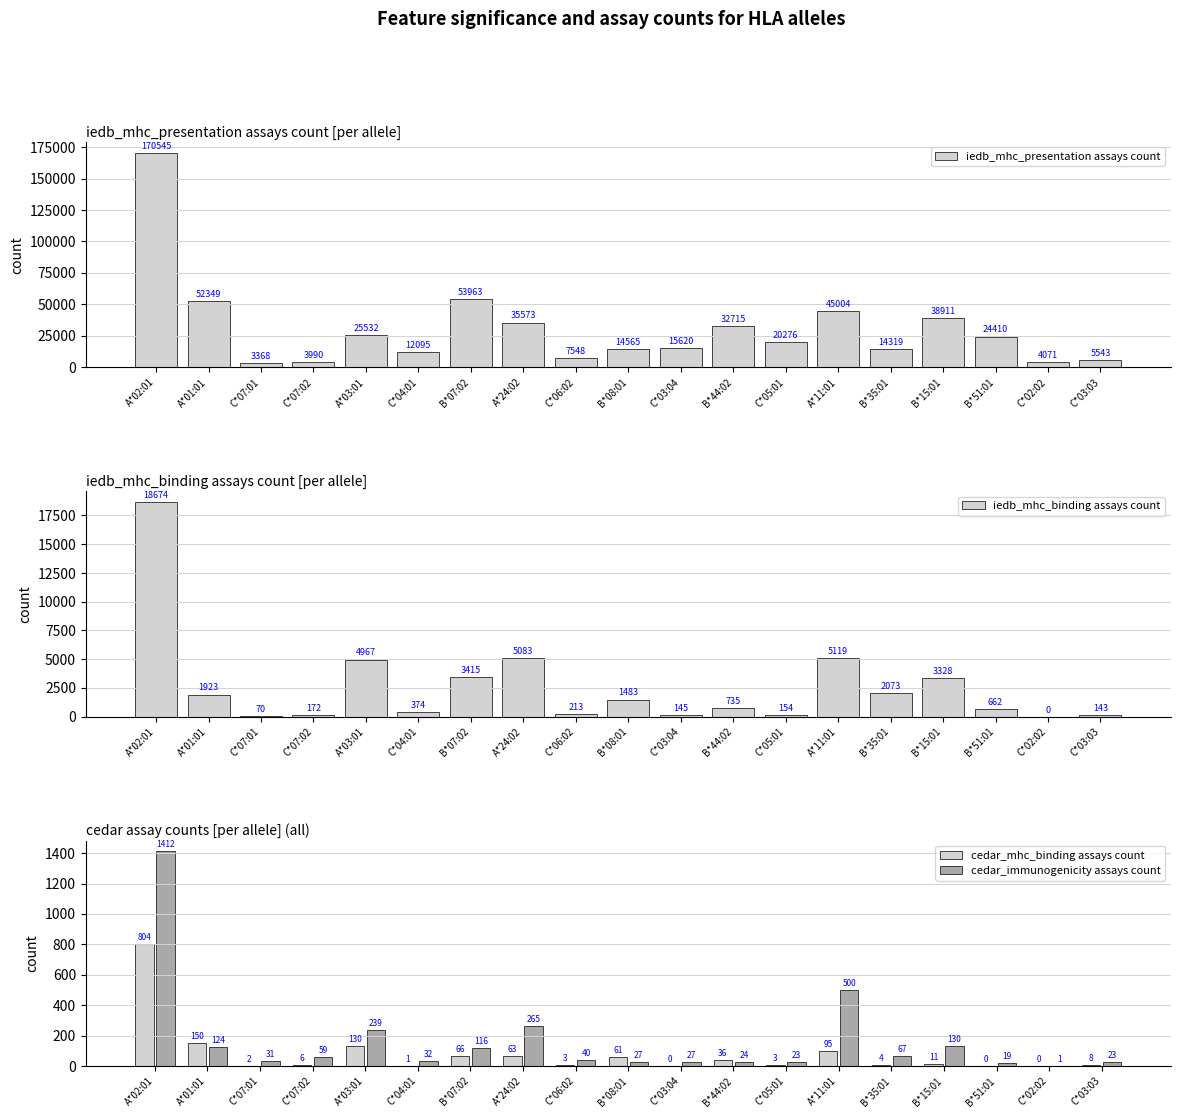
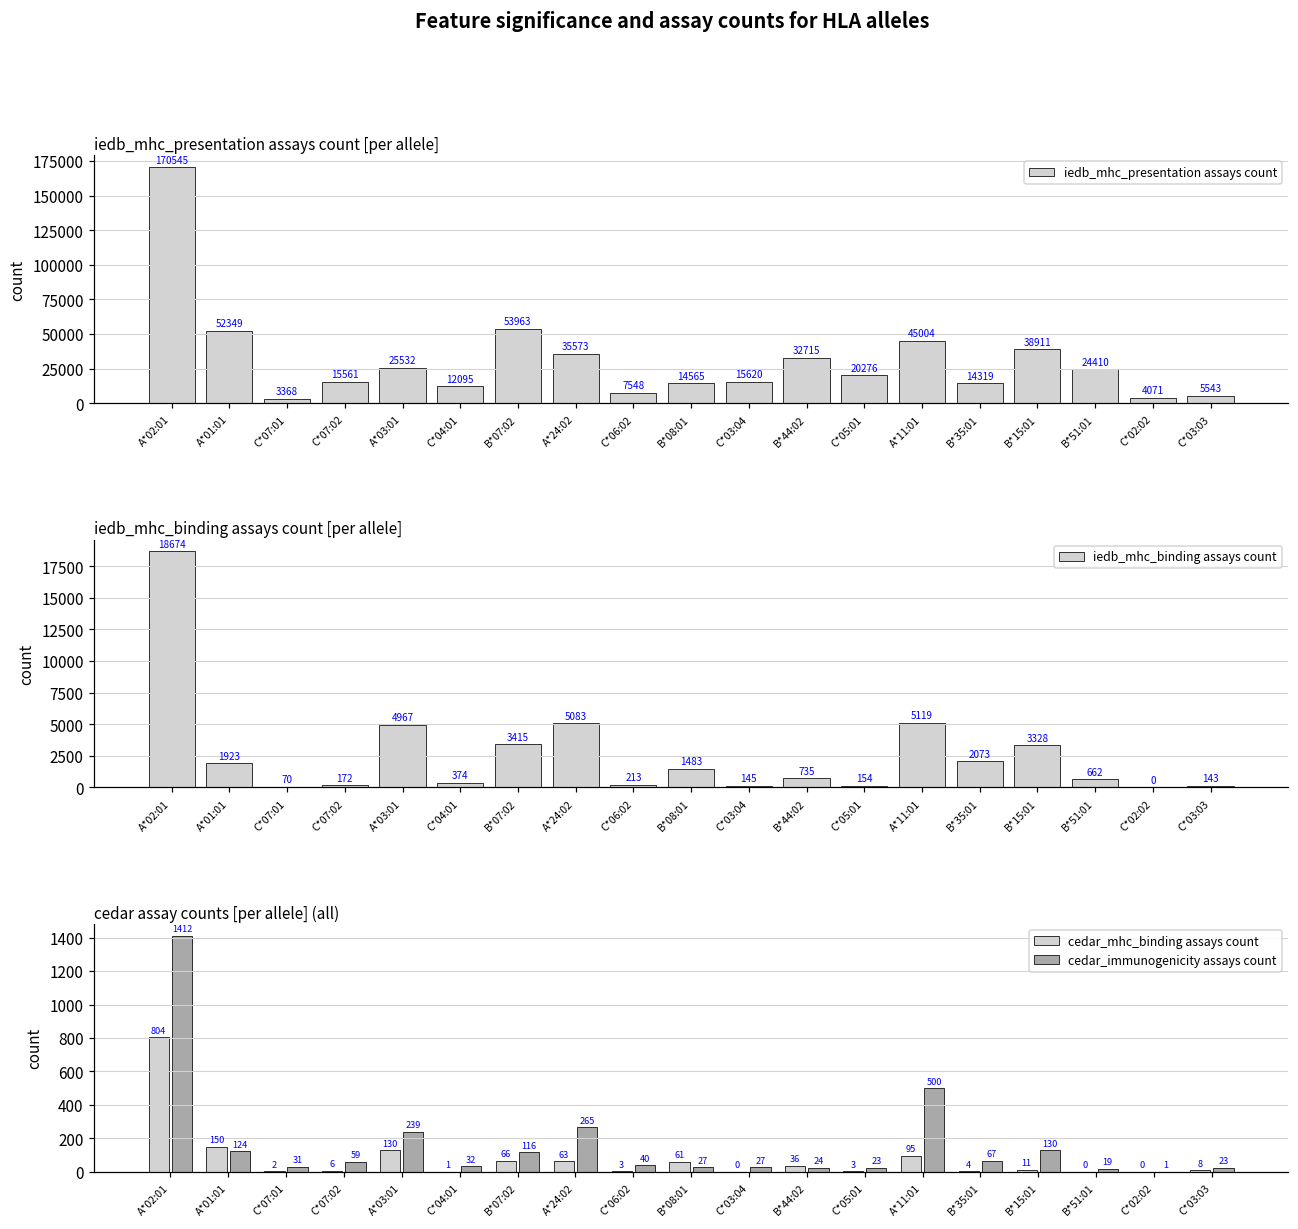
  {
    "iedb_mhc_presentation assays count [per allele]": {
      "A*02:01": 170545,
      "A*01:01": 52349,
      "C*07:01": 3368,
-     "C*07:02": 3990,
+     "C*07:02": 15561,
      "A*03:01": 25532,
      "C*04:01": 12095,
      "B*07:02": 53963,
      "A*24:02": 35573,
      "C*06:02": 7548,
      "B*08:01": 14565,
      "C*03:04": 15620,
      "B*44:02": 32715,
      "C*05:01": 20276,
      "A*11:01": 45004,
      "B*35:01": 14319,
      "B*15:01": 38911,
      "B*51:01": 24410,
      "C*02:02": 4071,
      "C*03:03": 5543
    },
    "iedb_mhc_binding assays count [per allele]": {
      "A*02:01": 18674,
      "A*01:01": 1923,
      "C*07:01": 70,
      "C*07:02": 172,
      "A*03:01": 4967,
      "C*04:01": 374,
      "B*07:02": 3415,
      "A*24:02": 5083,
      "C*06:02": 213,
      "B*08:01": 1483,
      "C*03:04": 145,
      "B*44:02": 735,
      "C*05:01": 154,
      "A*11:01": 5119,
      "B*35:01": 2073,
      "B*15:01": 3328,
      "B*51:01": 662,
      "C*02:02": 0,
      "C*03:03": 143
    },
    "cedar assay counts [per allele] (all)": {
      "cedar_mhc_binding assays count": {
        "A*02:01": 804,
        "A*01:01": 150,
        "C*07:01": 2,
        "C*07:02": 6,
        "A*03:01": 130,
        "C*04:01": 1,
        "B*07:02": 66,
        "A*24:02": 63,
        "C*06:02": 3,
        "B*08:01": 61,
        "C*03:04": 0,
        "B*44:02": 36,
        "C*05:01": 3,
        "A*11:01": 95,
        "B*35:01": 4,
        "B*15:01": 11,
        "B*51:01": 0,
        "C*02:02": 0,
        "C*03:03": 8
      },
      "cedar_immunogenicity assays count": {
        "A*02:01": 1412,
        "A*01:01": 124,
        "C*07:01": 31,
        "C*07:02": 59,
        "A*03:01": 239,
        "C*04:01": 32,
        "B*07:02": 116,
        "A*24:02": 265,
        "C*06:02": 40,
        "B*08:01": 27,
        "C*03:04": 27,
        "B*44:02": 24,
        "C*05:01": 23,
        "A*11:01": 500,
        "B*35:01": 67,
        "B*15:01": 130,
        "B*51:01": 19,
        "C*02:02": 1,
        "C*03:03": 23
      }
    }
  }
